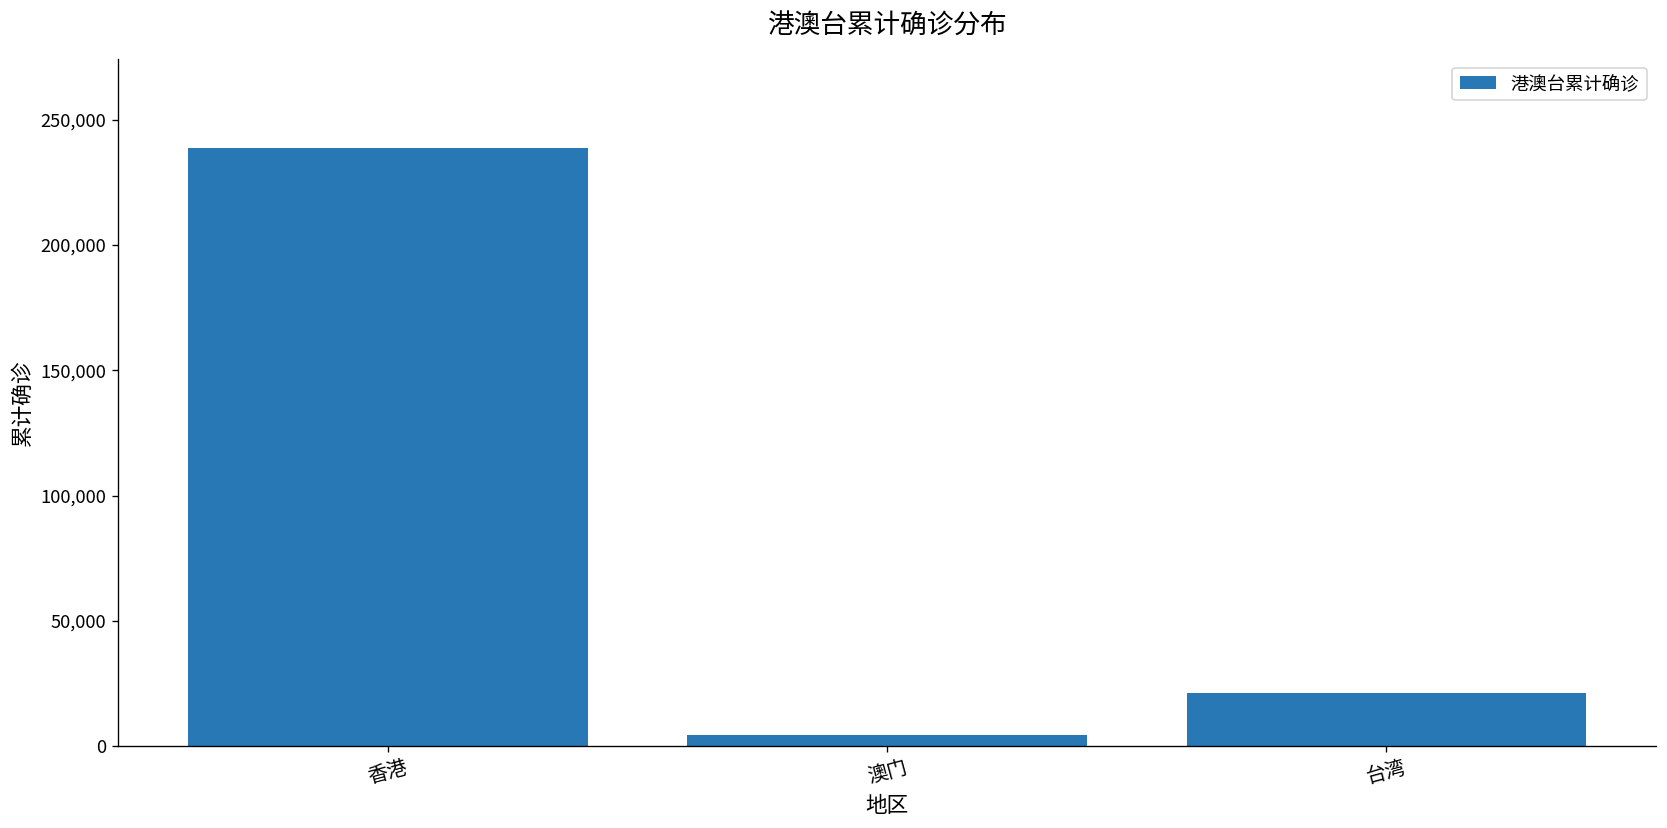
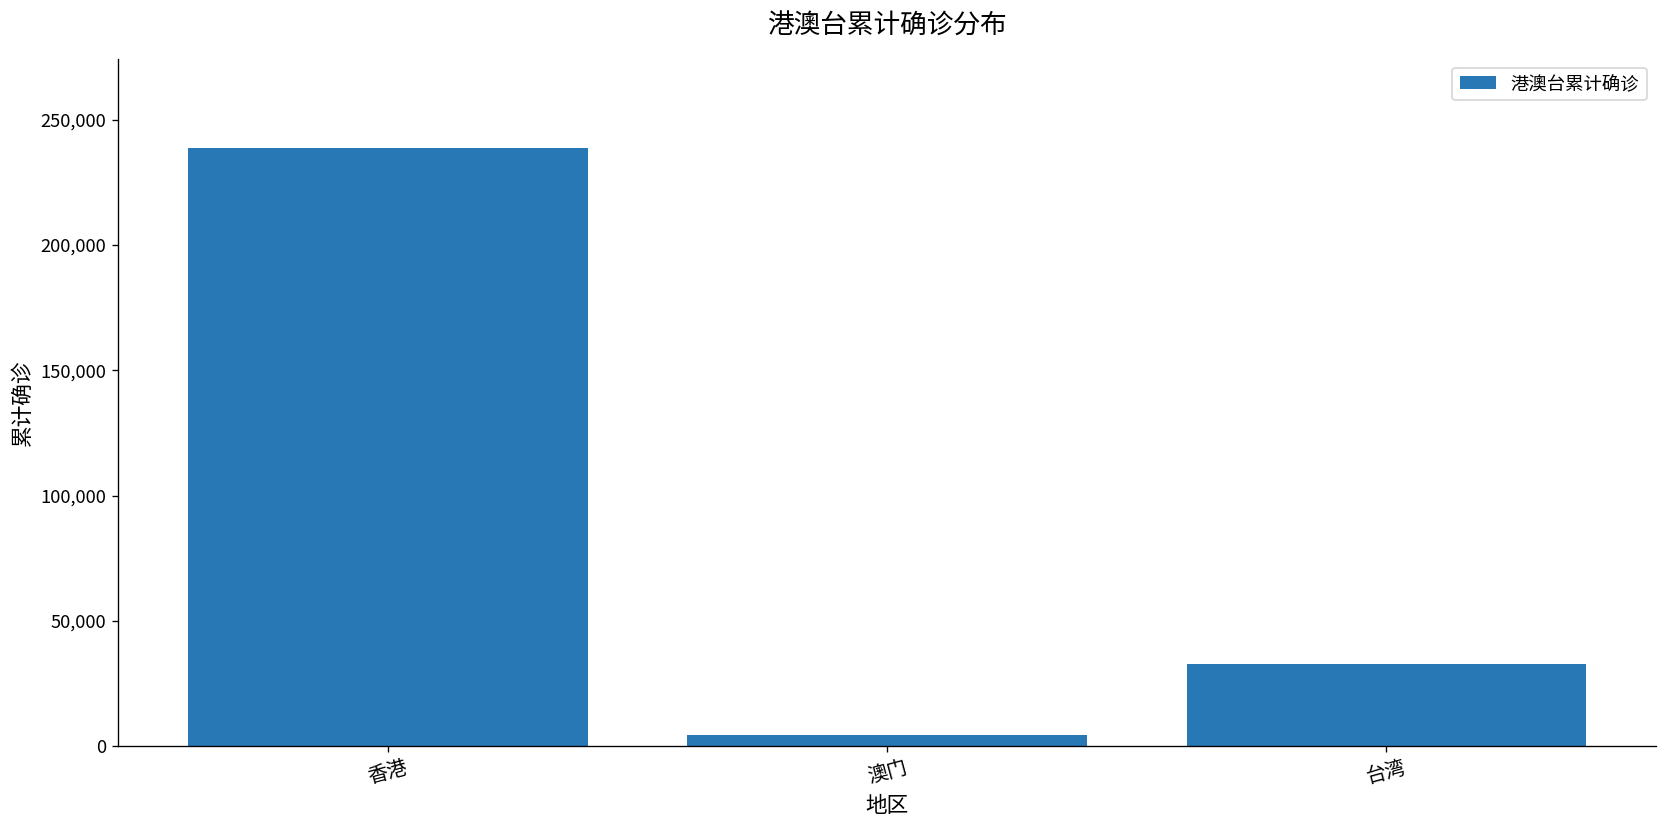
  {
    "香港": "239,000",
    "澳门": "4,000",
-   "台湾": "21,000"
+   "台湾": "33,000"
  }
